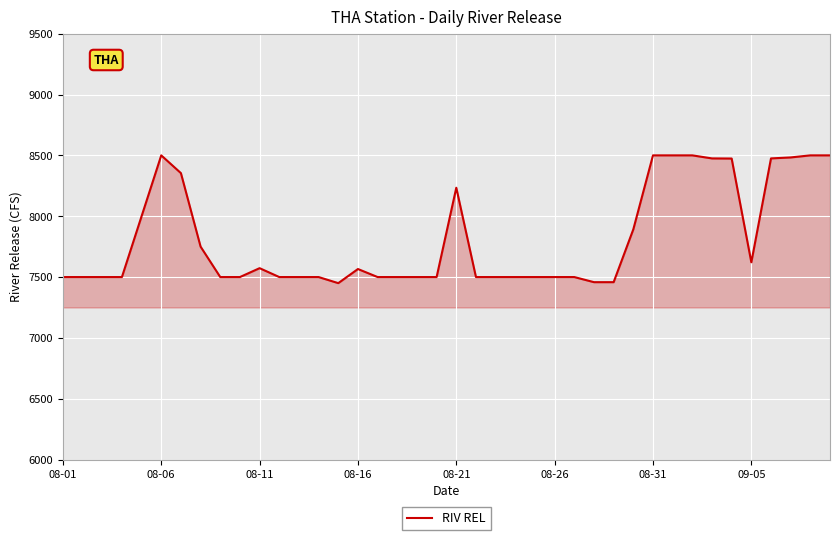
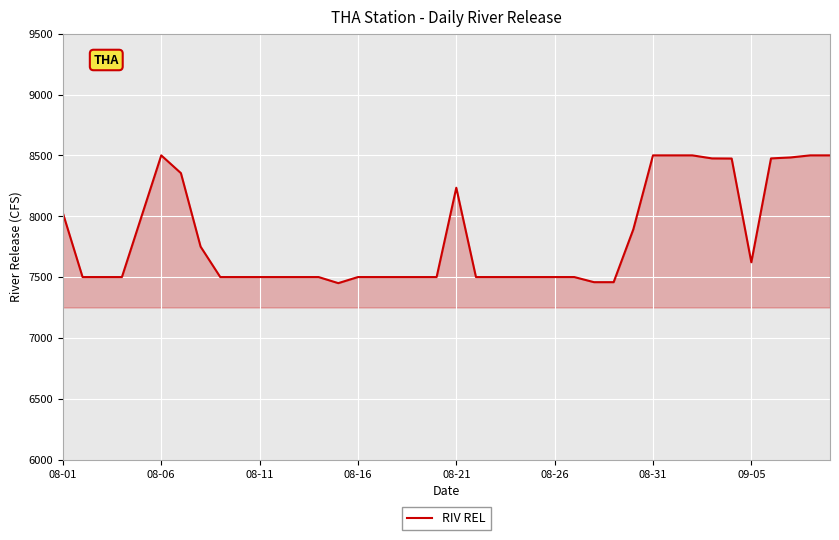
  {
-   "08-01": 7500,
+   "08-01": 8030,
    "08-06": 8500,
-   "08-11": 7570,
-   "08-16": 7570,
+   "08-11": 7500,
+   "08-16": 7500,
    "08-21": 8230,
    "08-26": 7500,
    "08-31": 8500,
    "09-05": 7620
  }
